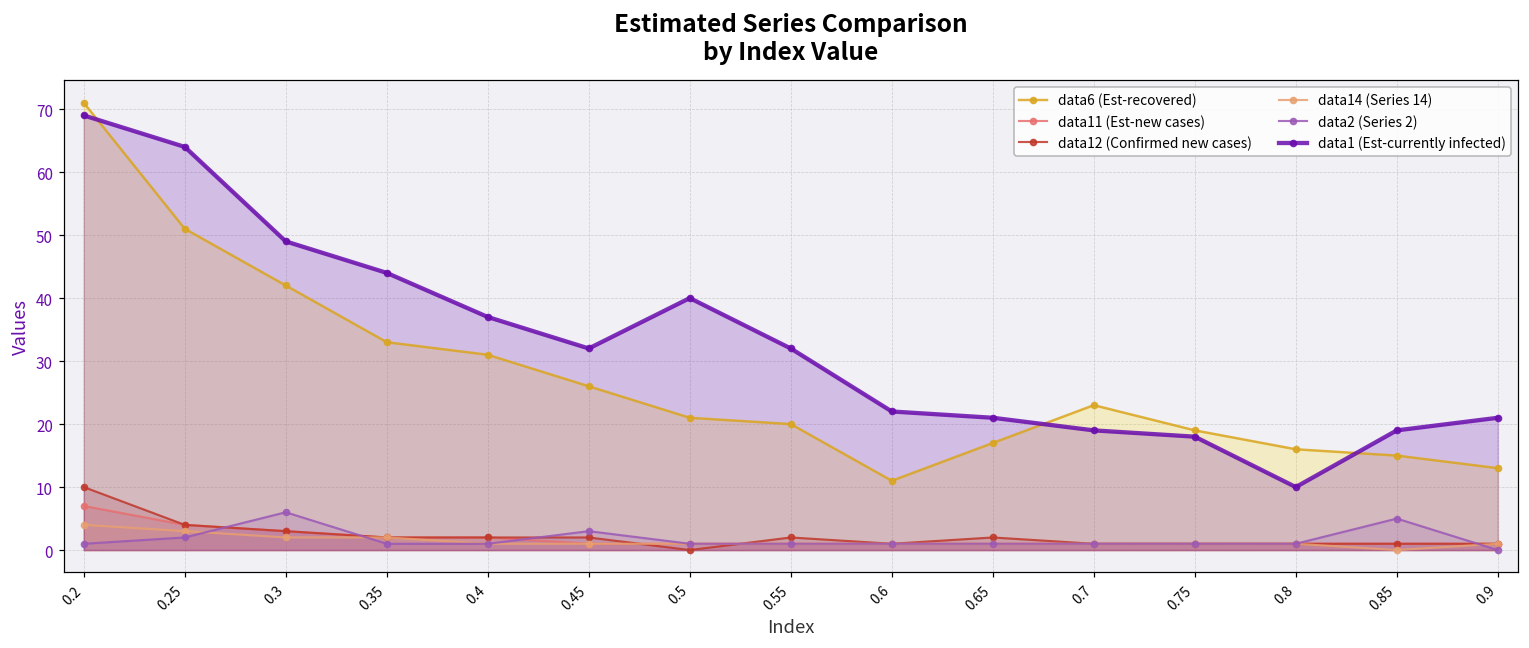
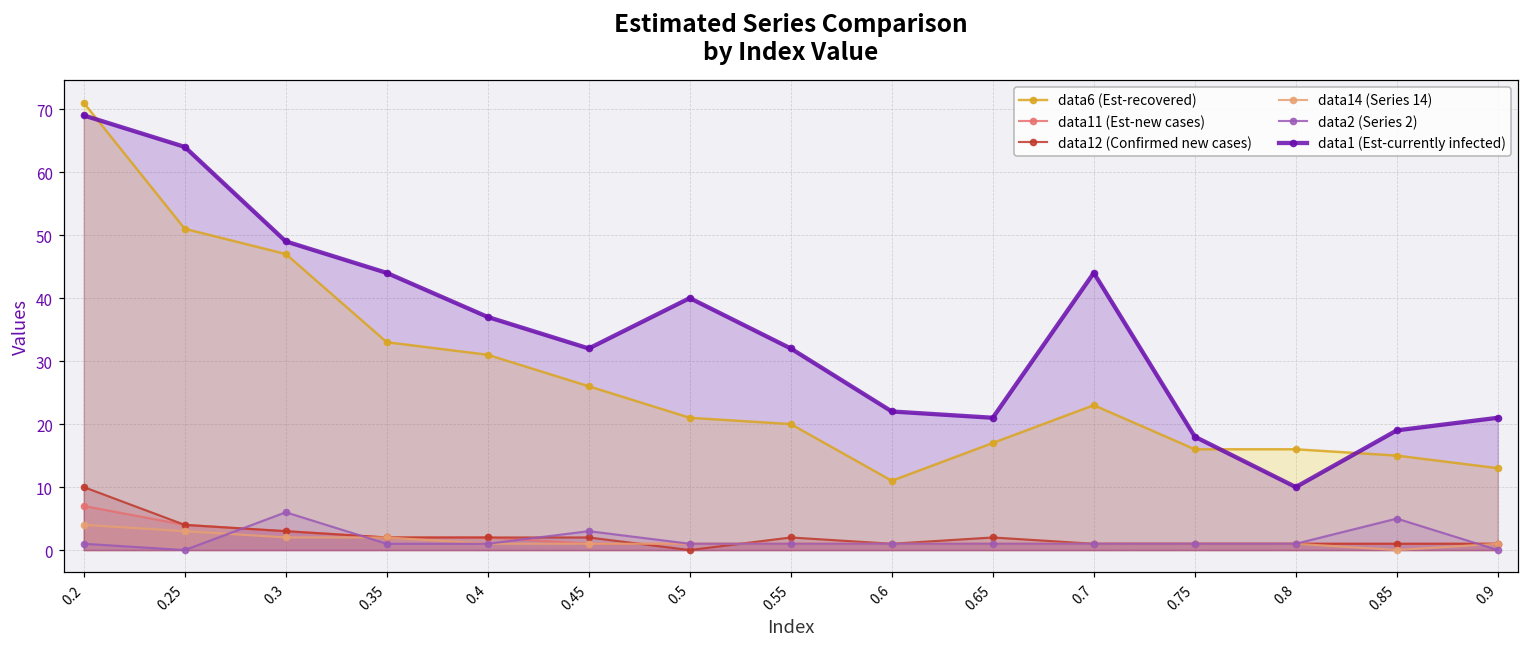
  {
    "data6 (Est-recovered)": {
      "0.2": 71,
      "0.25": 51,
-     "0.3": 42,
+     "0.3": 47,
      "0.35": 33,
      "0.4": 31,
      "0.45": 26,
      "0.5": 21,
      "0.55": 20,
      "0.6": 11,
      "0.65": 17,
      "0.7": 23,
-     "0.75": 19,
+     "0.75": 16,
      "0.8": 16,
      "0.85": 15,
      "0.9": 13
    },
    "data12 (Confirmed new cases)": {
      "0.2": 10,
      "0.45": 2,
      "0.5": 0,
      "0.55": 2,
      "0.65": 2
    },
    "data2 (Series 2)": {
      "0.2": 1,
-     "0.25": 2,
+     "0.25": 0,
      "0.3": 6,
      "0.35": 1,
      "0.45": 3,
      "0.85": 5,
      "0.9": 0
    },
    "data1 (Est-currently infected)": {
      "0.2": 69,
      "0.25": 64,
      "0.3": 49,
      "0.35": 44,
      "0.4": 37,
      "0.45": 32,
      "0.5": 40,
      "0.55": 32,
      "0.6": 22,
      "0.65": 21,
-     "0.7": 19,
+     "0.7": 44,
      "0.75": 18,
      "0.8": 10,
      "0.85": 19,
      "0.9": 21
    }
  }
